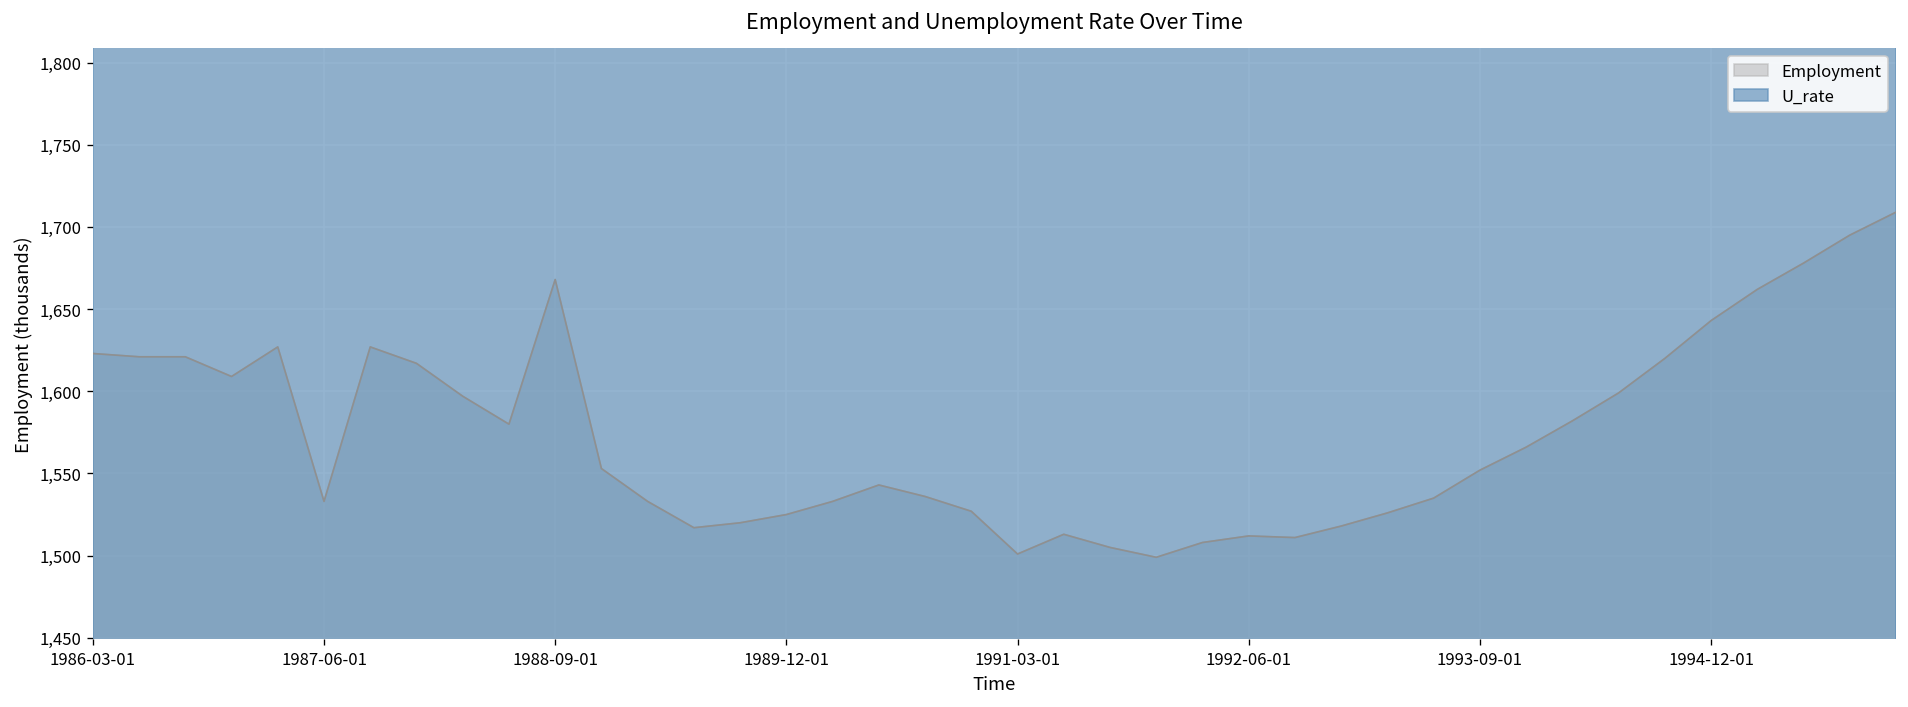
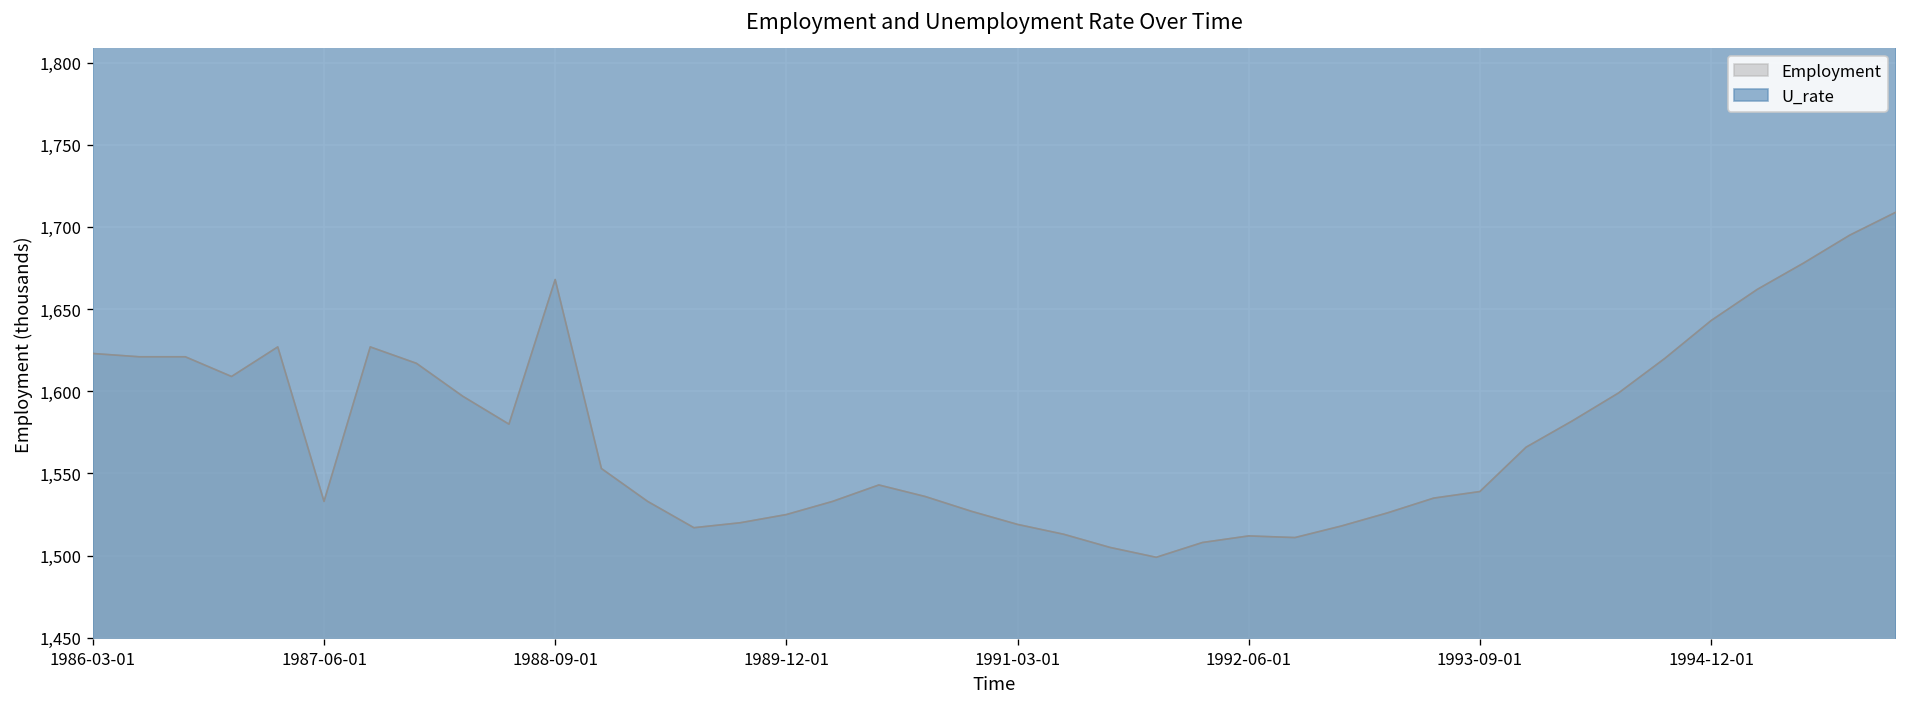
  {
    "Employment": {
      "1986-03-01": "1,623",
      "1987-06-01": "1,533",
      "1988-09-01": "1,668",
      "1989-12-01": "1,525",
-     "1991-03-01": "1,501",
+     "1991-03-01": "1,519",
      "1992-06-01": "1,512",
-     "1993-09-01": "1,552",
+     "1993-09-01": "1,539",
      "1994-12-01": "1,643"
    }
  }
